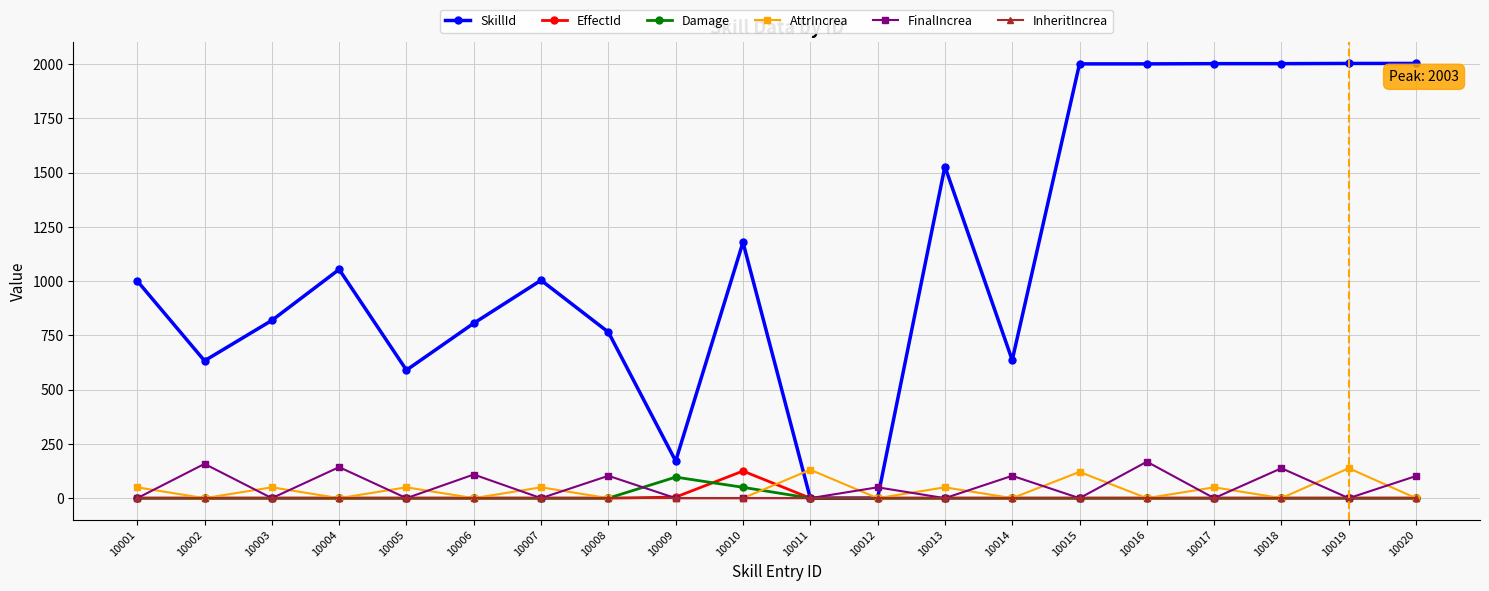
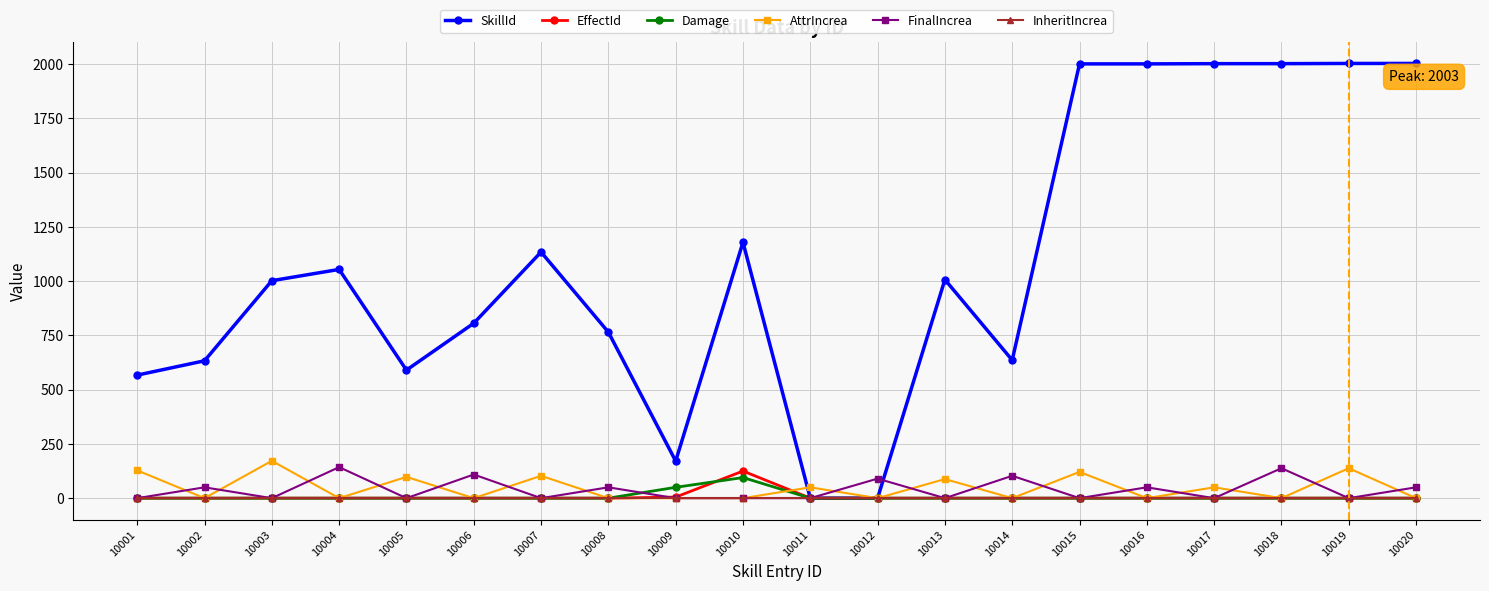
  {
    "SkillId": {
-     "10001": 1000,
+     "10001": 570,
      "10002": 630,
-     "10003": 820,
+     "10003": 1000,
      "10004": 1050,
      "10005": 590,
      "10006": 810,
-     "10007": 1000,
+     "10007": 1130,
      "10008": 770,
      "10009": 170,
      "10010": 1180,
-     "10013": 1530,
+     "10013": 1010,
      "10014": 640,
      "10015": 2000,
      "10016": 2000,
      "10017": 2000,
      "10018": 2000,
      "10019": 2000
    },
    "EffectId": {
      "10010": 130
    },
    "Damage": {
-     "10009": 100,
-     "10010": 50
+     "10009": 50,
+     "10010": 100
    },
    "AttrIncrea": {
-     "10001": 50,
-     "10003": 50,
-     "10005": 50,
-     "10007": 50,
-     "10011": 130,
-     "10013": 50,
+     "10001": 130,
+     "10003": 170,
+     "10005": 100,
+     "10007": 100,
+     "10011": 50,
+     "10013": 90,
      "10015": 120,
      "10017": 50,
      "10019": 140
    },
    "FinalIncrea": {
-     "10002": 160,
+     "10002": 50,
      "10004": 140,
      "10006": 110,
-     "10008": 100,
-     "10012": 50,
+     "10008": 50,
+     "10012": 90,
      "10014": 100,
-     "10016": 170,
+     "10016": 50,
      "10018": 140,
-     "10020": 100
+     "10020": 50
    }
  }
